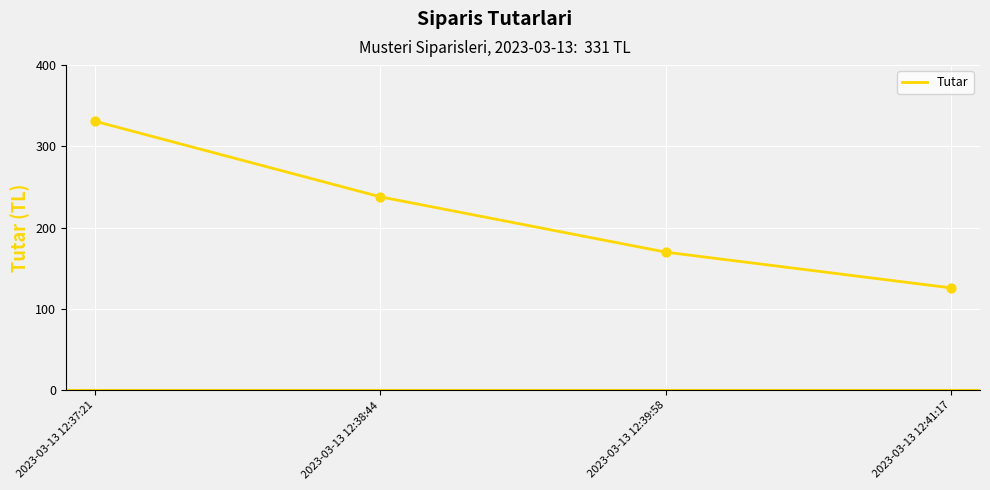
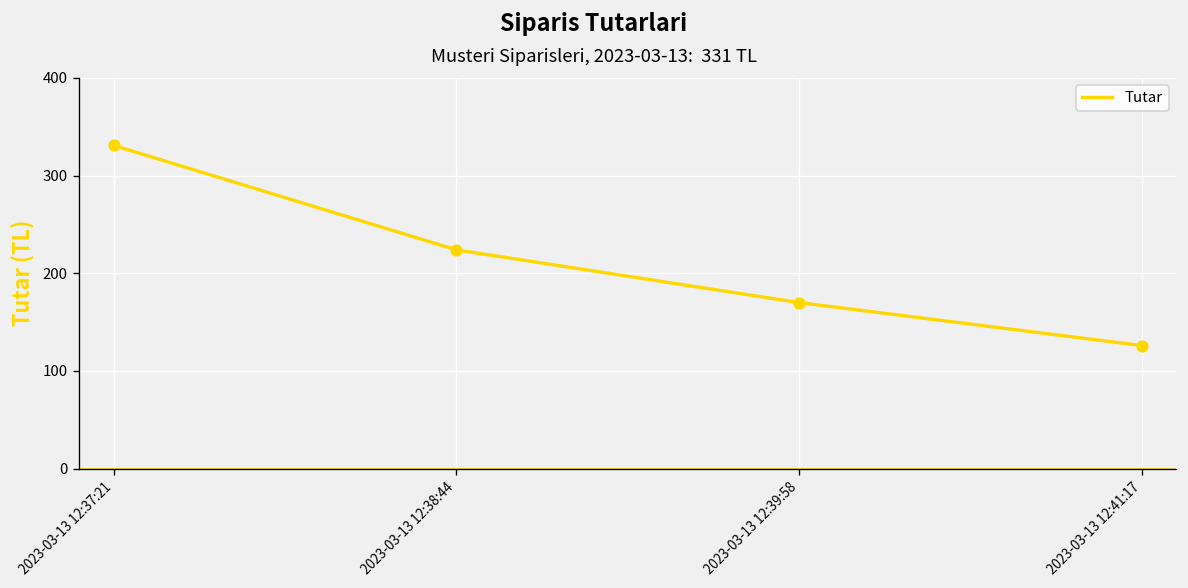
  {
    "2023-03-13 12:37:21": 330,
-   "2023-03-13 12:38:44": 240,
+   "2023-03-13 12:38:44": 220,
    "2023-03-13 12:39:58": 170,
    "2023-03-13 12:41:17": 130
  }
